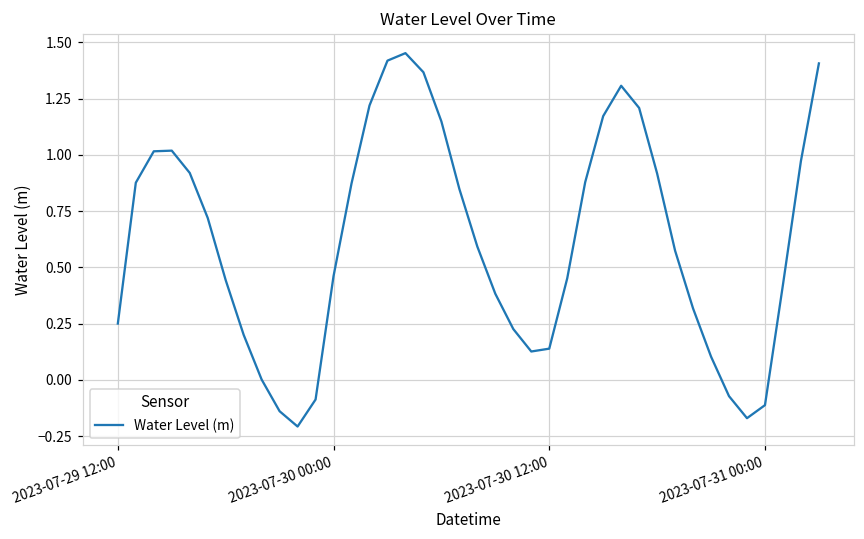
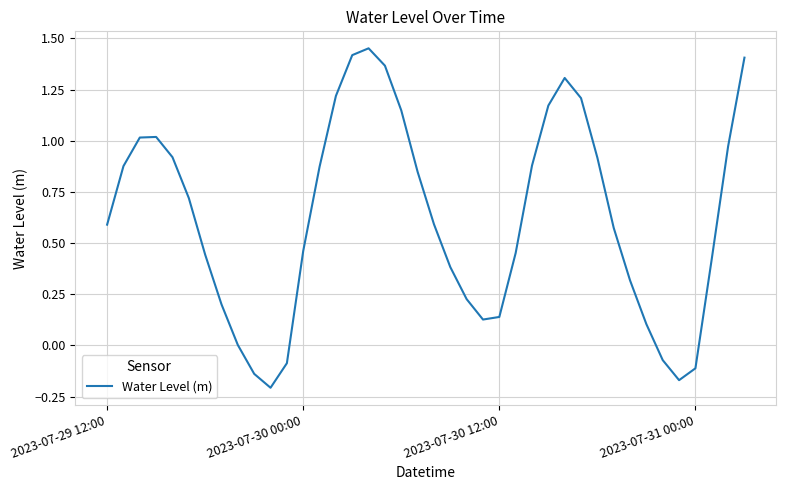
  {
-   "2023-07-29 12:00": 0.25,
+   "2023-07-29 12:00": 0.59,
    "2023-07-30 00:00": 0.46,
    "2023-07-30 12:00": 0.14,
    "2023-07-31 00:00": -0.11
  }
